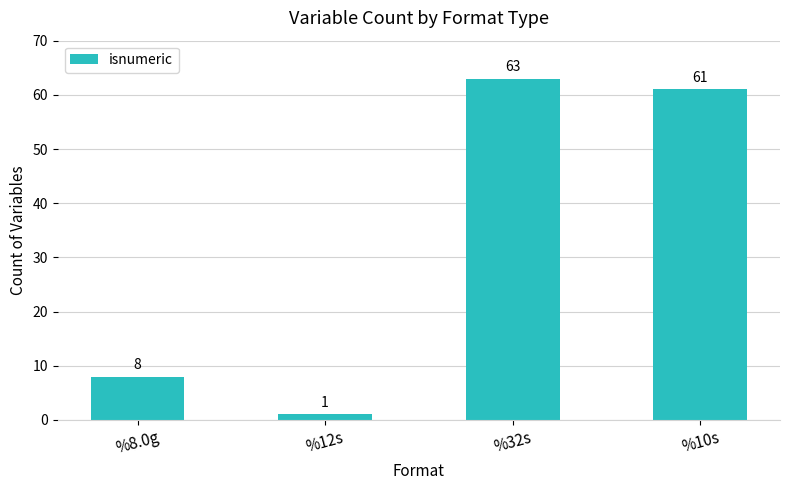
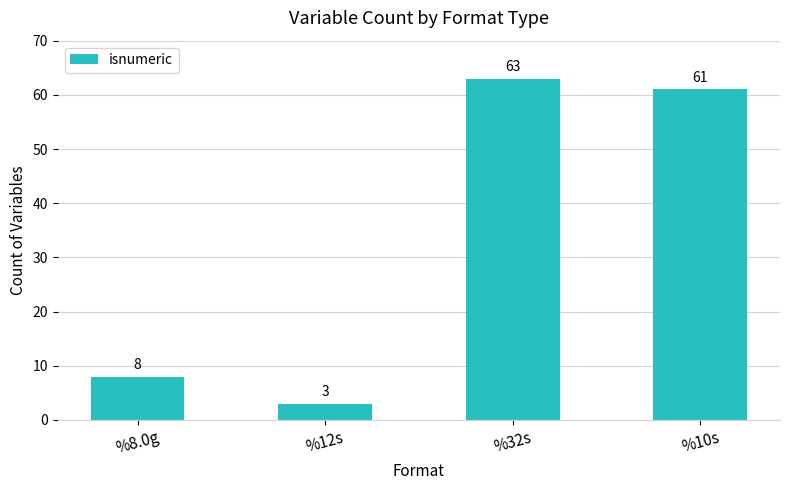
  {
    "%8.0g": 8,
-   "%12s": 1,
+   "%12s": 3,
    "%32s": 63,
    "%10s": 61
  }
